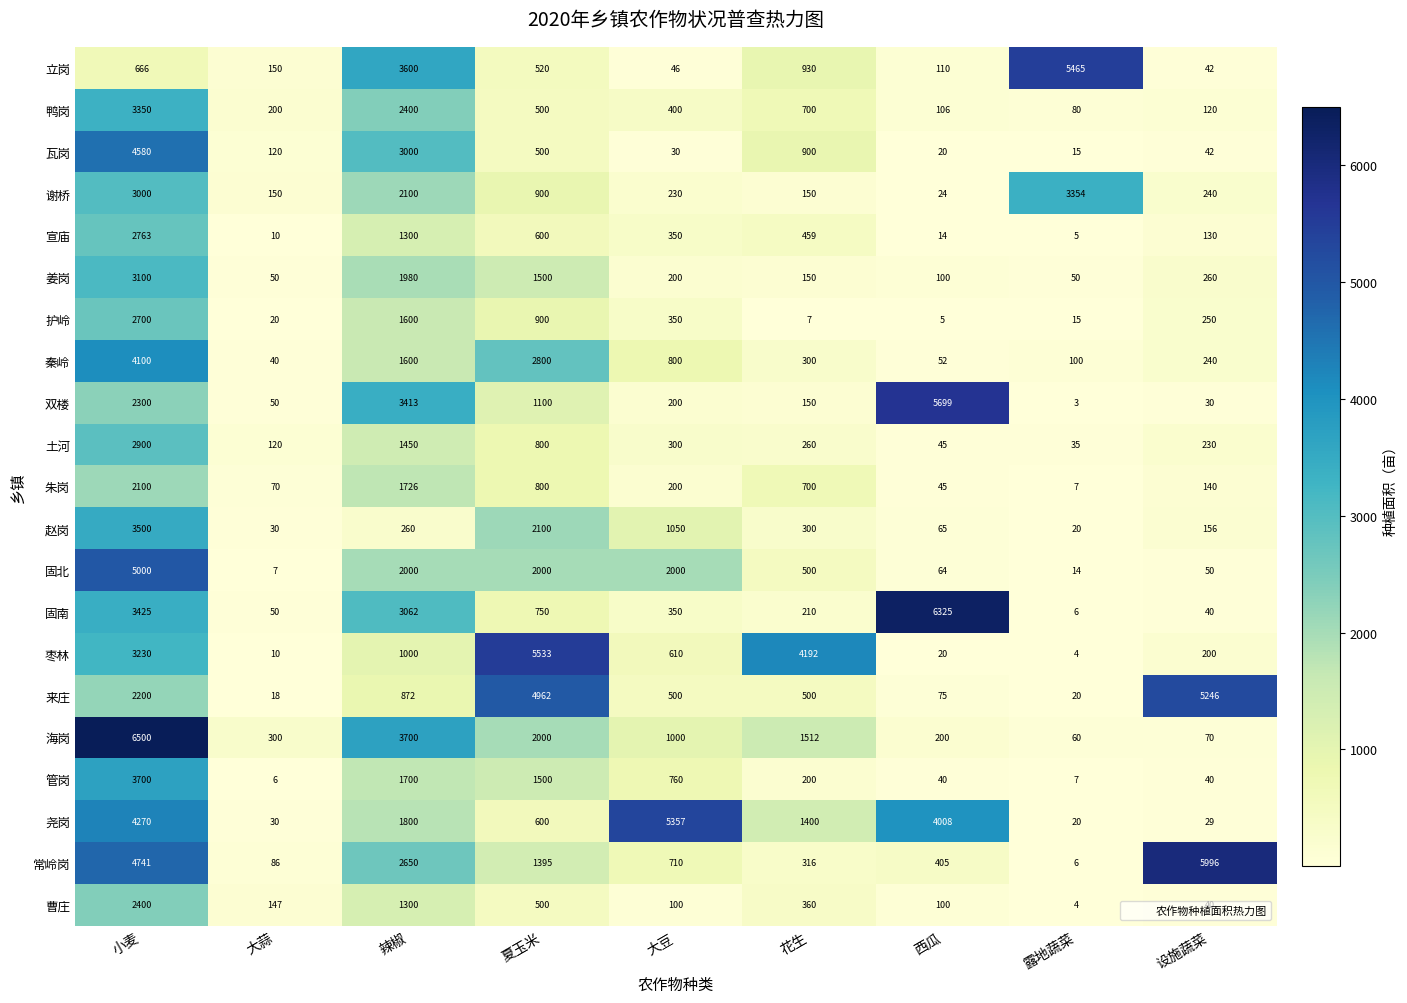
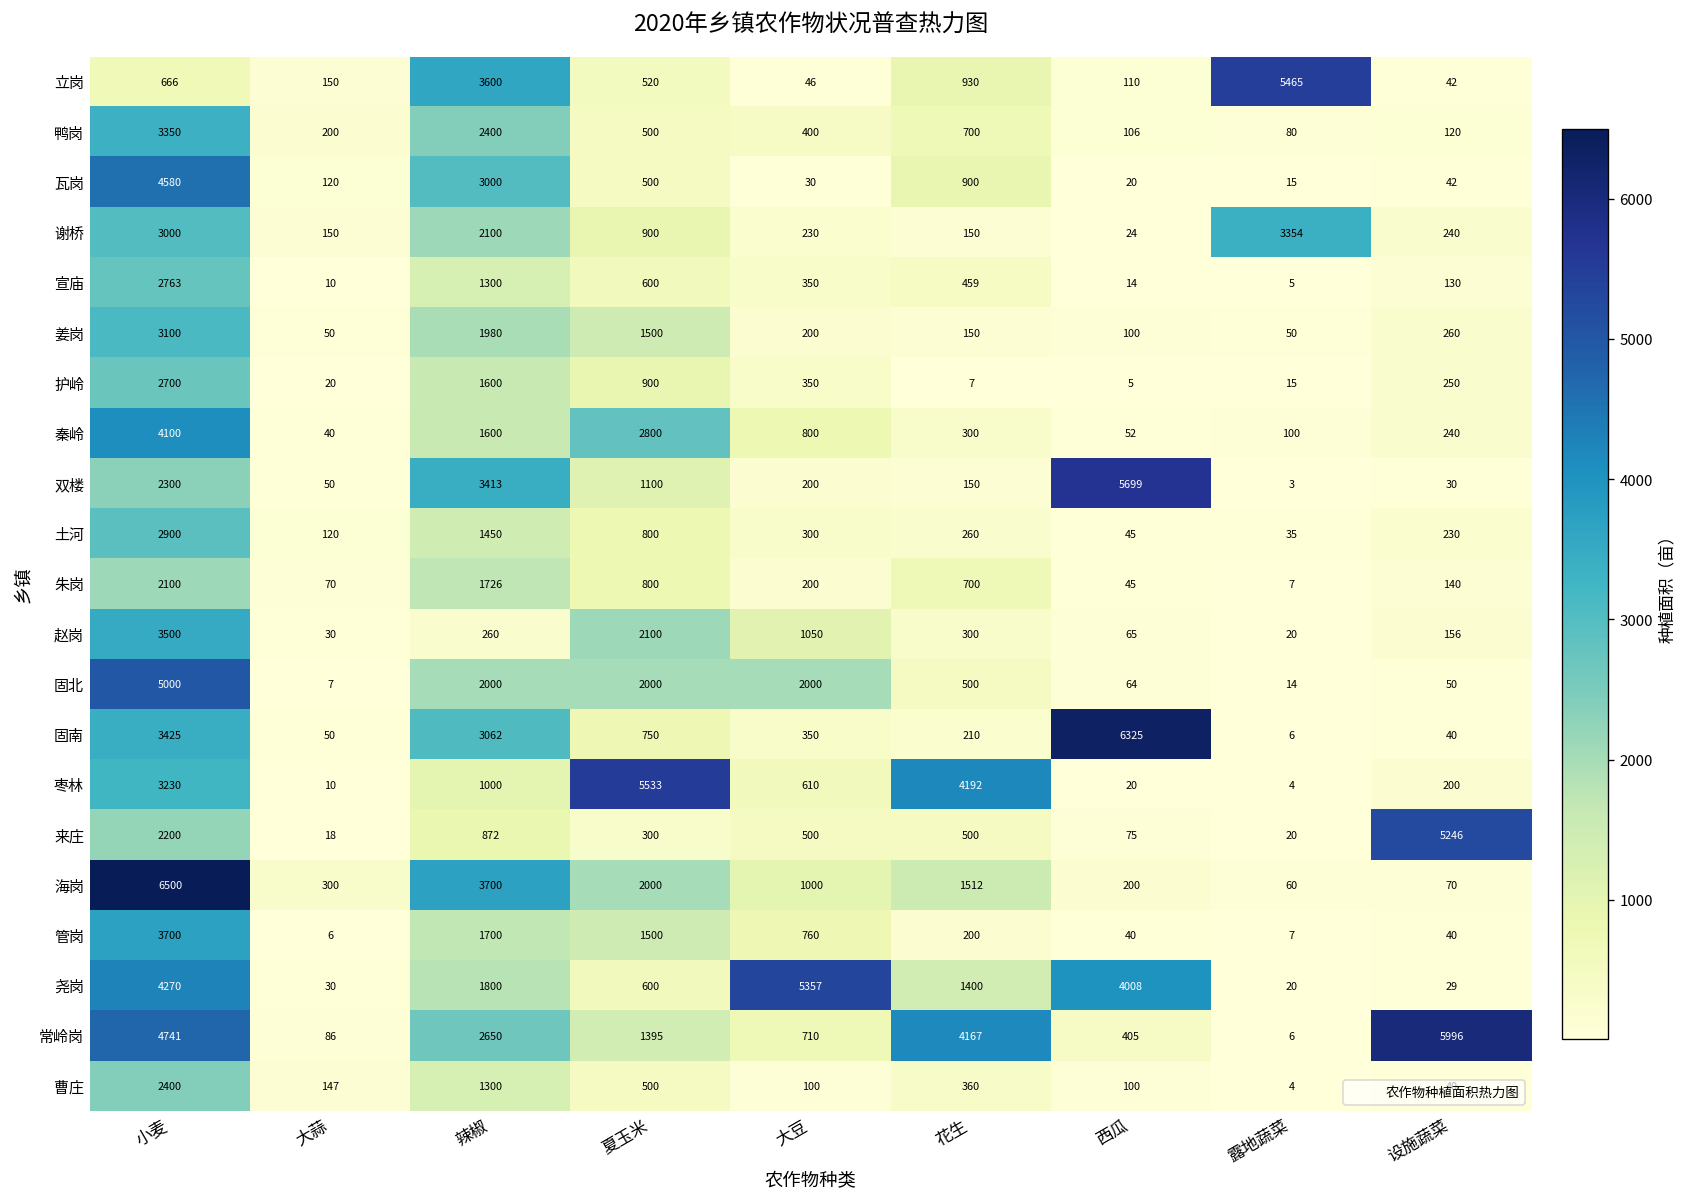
  {
    "立岗": {
      "小麦": 666,
      "大蒜": 150,
      "辣椒": 3600,
      "夏玉米": 520,
      "大豆": 46,
      "花生": 930,
      "西瓜": 110,
      "露地蔬菜": 5465,
      "设施蔬菜": 42
    },
    "鸭岗": {
      "小麦": 3350,
      "大蒜": 200,
      "辣椒": 2400,
      "夏玉米": 500,
      "大豆": 400,
      "花生": 700,
      "西瓜": 106,
      "露地蔬菜": 80,
      "设施蔬菜": 120
    },
    "瓦岗": {
      "小麦": 4580,
      "大蒜": 120,
      "辣椒": 3000,
      "夏玉米": 500,
      "大豆": 30,
      "花生": 900,
      "西瓜": 20,
      "露地蔬菜": 15,
      "设施蔬菜": 42
    },
    "谢桥": {
      "小麦": 3000,
      "大蒜": 150,
      "辣椒": 2100,
      "夏玉米": 900,
      "大豆": 230,
      "花生": 150,
      "西瓜": 24,
      "露地蔬菜": 3354,
      "设施蔬菜": 240
    },
    "宣庙": {
      "小麦": 2763,
      "大蒜": 10,
      "辣椒": 1300,
      "夏玉米": 600,
      "大豆": 350,
      "花生": 459,
      "西瓜": 14,
      "露地蔬菜": 5,
      "设施蔬菜": 130
    },
    "姜岗": {
      "小麦": 3100,
      "大蒜": 50,
      "辣椒": 1980,
      "夏玉米": 1500,
      "大豆": 200,
      "花生": 150,
      "西瓜": 100,
      "露地蔬菜": 50,
      "设施蔬菜": 260
    },
    "护岭": {
      "小麦": 2700,
      "大蒜": 20,
      "辣椒": 1600,
      "夏玉米": 900,
      "大豆": 350,
      "花生": 7,
      "西瓜": 5,
      "露地蔬菜": 15,
      "设施蔬菜": 250
    },
    "秦岭": {
      "小麦": 4100,
      "大蒜": 40,
      "辣椒": 1600,
      "夏玉米": 2800,
      "大豆": 800,
      "花生": 300,
      "西瓜": 52,
      "露地蔬菜": 100,
      "设施蔬菜": 240
    },
    "双楼": {
      "小麦": 2300,
      "大蒜": 50,
      "辣椒": 3413,
      "夏玉米": 1100,
      "大豆": 200,
      "花生": 150,
      "西瓜": 5699,
      "露地蔬菜": 3,
      "设施蔬菜": 30
    },
    "土河": {
      "小麦": 2900,
      "大蒜": 120,
      "辣椒": 1450,
      "夏玉米": 800,
      "大豆": 300,
      "花生": 260,
      "西瓜": 45,
      "露地蔬菜": 35,
      "设施蔬菜": 230
    },
    "朱岗": {
      "小麦": 2100,
      "大蒜": 70,
      "辣椒": 1726,
      "夏玉米": 800,
      "大豆": 200,
      "花生": 700,
      "西瓜": 45,
      "露地蔬菜": 7,
      "设施蔬菜": 140
    },
    "赵岗": {
      "小麦": 3500,
      "大蒜": 30,
      "辣椒": 260,
      "夏玉米": 2100,
      "大豆": 1050,
      "花生": 300,
      "西瓜": 65,
      "露地蔬菜": 20,
      "设施蔬菜": 156
    },
    "固北": {
      "小麦": 5000,
      "大蒜": 7,
      "辣椒": 2000,
      "夏玉米": 2000,
      "大豆": 2000,
      "花生": 500,
      "西瓜": 64,
      "露地蔬菜": 14,
      "设施蔬菜": 50
    },
    "固南": {
      "小麦": 3425,
      "大蒜": 50,
      "辣椒": 3062,
      "夏玉米": 750,
      "大豆": 350,
      "花生": 210,
      "西瓜": 6325,
      "露地蔬菜": 6,
      "设施蔬菜": 40
    },
    "枣林": {
      "小麦": 3230,
      "大蒜": 10,
      "辣椒": 1000,
      "夏玉米": 5533,
      "大豆": 610,
      "花生": 4192,
      "西瓜": 20,
      "露地蔬菜": 4,
      "设施蔬菜": 200
    },
    "来庄": {
      "小麦": 2200,
      "大蒜": 18,
      "辣椒": 872,
-     "夏玉米": 4962,
+     "夏玉米": 300,
      "大豆": 500,
      "花生": 500,
      "西瓜": 75,
      "露地蔬菜": 20,
      "设施蔬菜": 5246
    },
    "海岗": {
      "小麦": 6500,
      "大蒜": 300,
      "辣椒": 3700,
      "夏玉米": 2000,
      "大豆": 1000,
      "花生": 1512,
      "西瓜": 200,
      "露地蔬菜": 60,
      "设施蔬菜": 70
    },
    "管岗": {
      "小麦": 3700,
      "大蒜": 6,
      "辣椒": 1700,
      "夏玉米": 1500,
      "大豆": 760,
      "花生": 200,
      "西瓜": 40,
      "露地蔬菜": 7,
      "设施蔬菜": 40
    },
    "尧岗": {
      "小麦": 4270,
      "大蒜": 30,
      "辣椒": 1800,
      "夏玉米": 600,
      "大豆": 5357,
      "花生": 1400,
      "西瓜": 4008,
      "露地蔬菜": 20,
      "设施蔬菜": 29
    },
    "常岭岗": {
      "小麦": 4741,
      "大蒜": 86,
      "辣椒": 2650,
      "夏玉米": 1395,
      "大豆": 710,
-     "花生": 316,
+     "花生": 4167,
      "西瓜": 405,
      "露地蔬菜": 6,
      "设施蔬菜": 5996
    },
    "曹庄": {
      "小麦": 2400,
      "大蒜": 147,
      "辣椒": 1300,
      "夏玉米": 500,
      "大豆": 100,
      "花生": 360,
      "西瓜": 100,
      "露地蔬菜": 4
    }
  }
